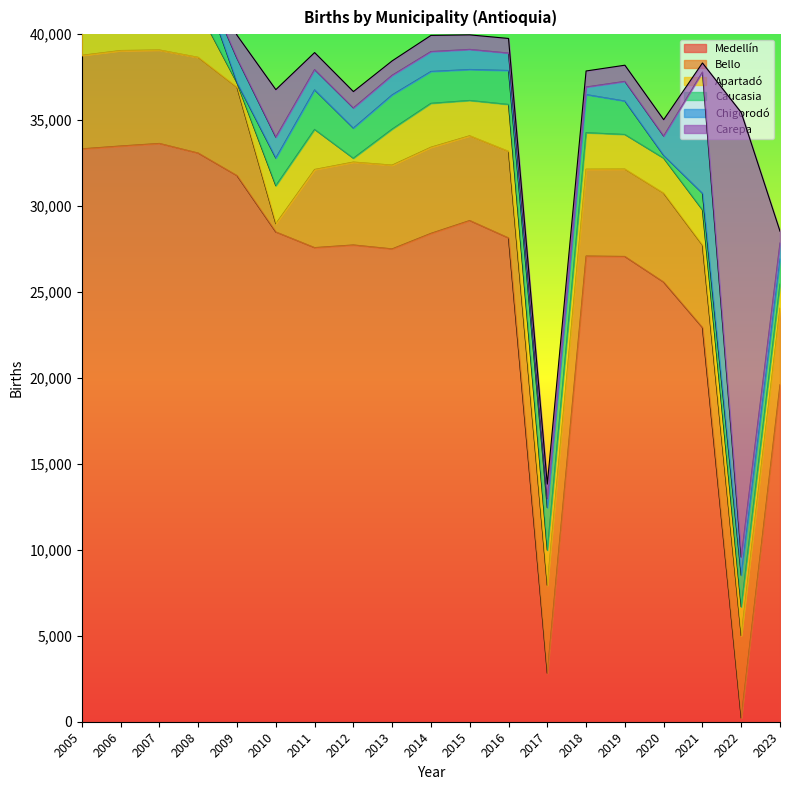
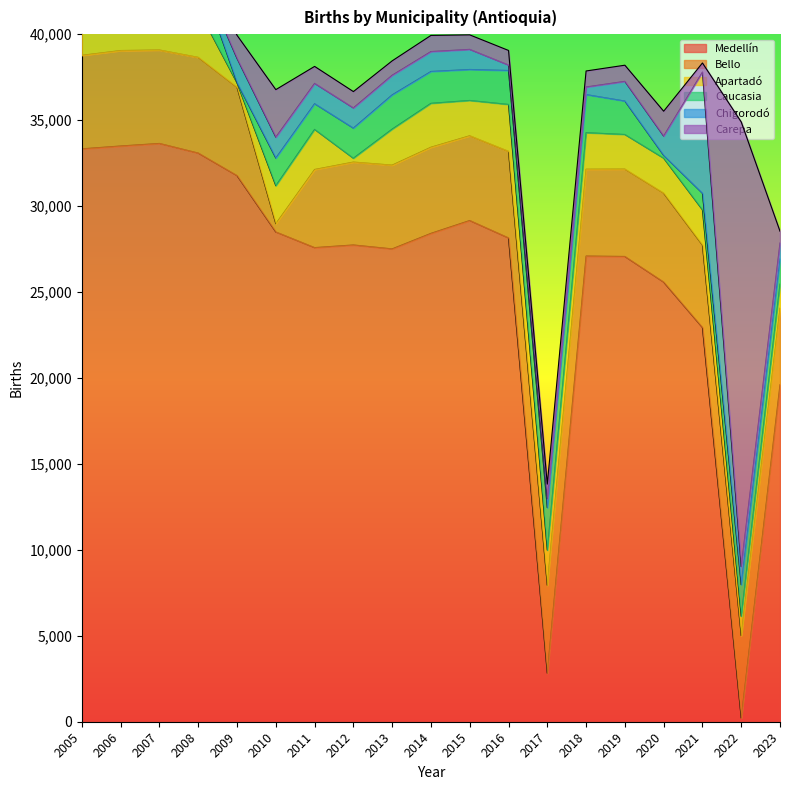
  {
    "Apartadó": {
      "2010": "2,200",
      "2011": "2,300",
      "2012": "200",
      "2013": "2,100",
      "2014": "2,600",
      "2015": "2,100",
      "2016": "2,700",
      "2017": "2,000",
      "2018": "2,100",
      "2019": "2,000",
      "2020": "2,000",
      "2021": "2,100",
-     "2022": "1,700",
+     "2022": "1,100",
      "2023": "1,400"
    },
    "Caucasia": {
      "2010": "1,600",
-     "2011": "2,300",
+     "2011": "1,500",
      "2012": "1,800",
      "2013": "2,000",
      "2014": "1,900",
      "2015": "1,800",
      "2016": "2,000",
      "2017": "2,500",
      "2018": "2,200",
      "2019": "1,900",
      "2020": "200",
      "2021": "1,000",
      "2022": "1,800",
      "2023": "1,500"
    },
    "Chigorodó": {
      "2009": "1,400",
      "2010": "1,200",
      "2011": "1,200",
      "2012": "1,200",
      "2013": "1,100",
      "2014": "1,200",
      "2015": "1,200",
-     "2016": "1,000",
+     "2016": "300",
      "2017": "500",
      "2018": "400",
      "2019": "1,100",
      "2020": "1,100",
      "2022": "1,100",
      "2023": "900"
    },
    "Carepa": {
      "2009": "1,300",
      "2010": "2,800",
      "2011": "1,000",
      "2012": "1,000",
      "2013": "800",
      "2014": "900",
      "2015": "800",
      "2016": "800",
      "2017": "900",
      "2018": "900",
      "2019": "900",
-     "2020": "1,000",
+     "2020": "1,400",
      "2023": "700"
    }
  }
